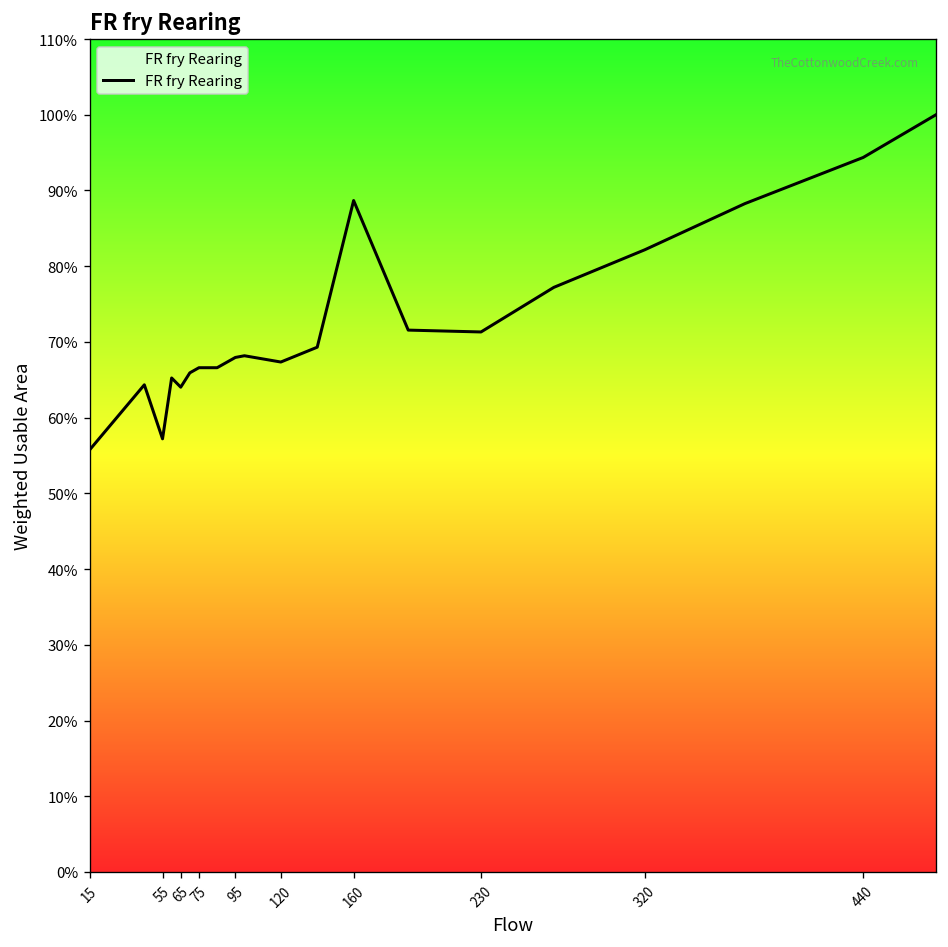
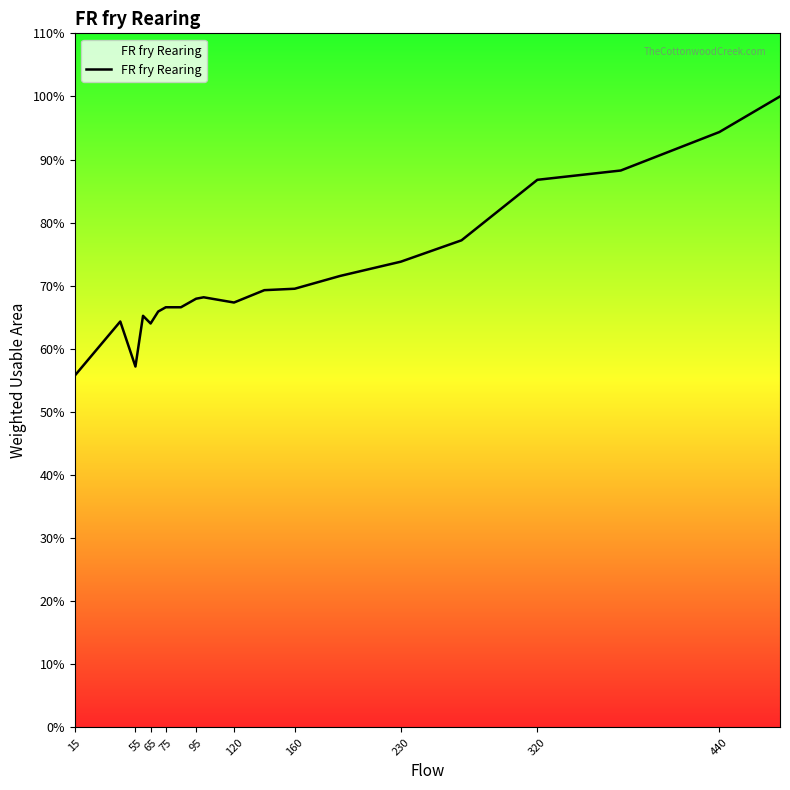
  {
    "15": "56%",
    "55": "57%",
    "65": "64%",
    "75": "67%",
    "95": "68%",
    "120": "67%",
-   "160": "89%",
-   "230": "71%",
-   "320": "82%",
+   "160": "70%",
+   "230": "74%",
+   "320": "87%",
    "440": "94%"
  }
